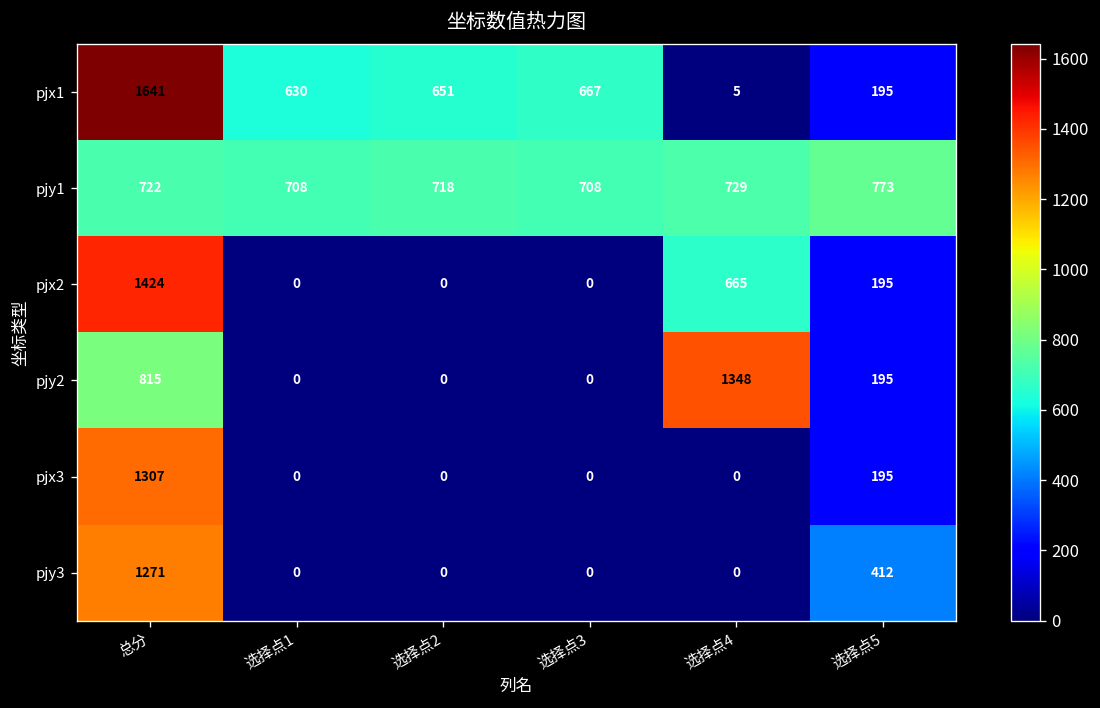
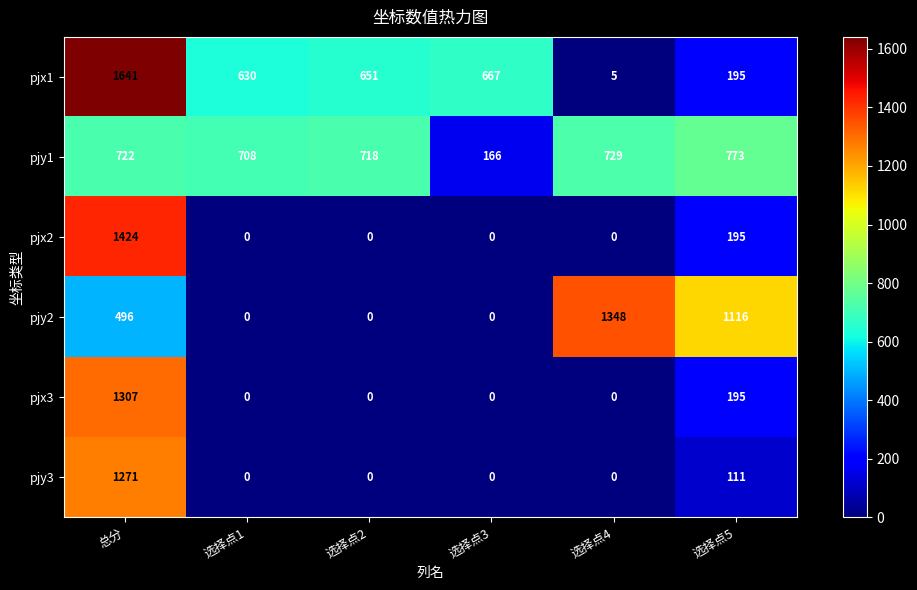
  {
    "pjx1": {
      "总分": 1641,
      "选择点1": 630,
      "选择点2": 651,
      "选择点3": 667,
      "选择点4": 5,
      "选择点5": 195
    },
    "pjy1": {
      "总分": 722,
      "选择点1": 708,
      "选择点2": 718,
-     "选择点3": 708,
+     "选择点3": 166,
      "选择点4": 729,
      "选择点5": 773
    },
    "pjx2": {
      "总分": 1424,
      "选择点1": 0,
      "选择点2": 0,
      "选择点3": 0,
-     "选择点4": 665,
+     "选择点4": 0,
      "选择点5": 195
    },
    "pjy2": {
-     "总分": 815,
+     "总分": 496,
      "选择点1": 0,
      "选择点2": 0,
      "选择点3": 0,
      "选择点4": 1348,
-     "选择点5": 195
+     "选择点5": 1116
    },
    "pjx3": {
      "总分": 1307,
      "选择点1": 0,
      "选择点2": 0,
      "选择点3": 0,
      "选择点4": 0,
      "选择点5": 195
    },
    "pjy3": {
      "总分": 1271,
      "选择点1": 0,
      "选择点2": 0,
      "选择点3": 0,
      "选择点4": 0,
-     "选择点5": 412
+     "选择点5": 111
    }
  }
